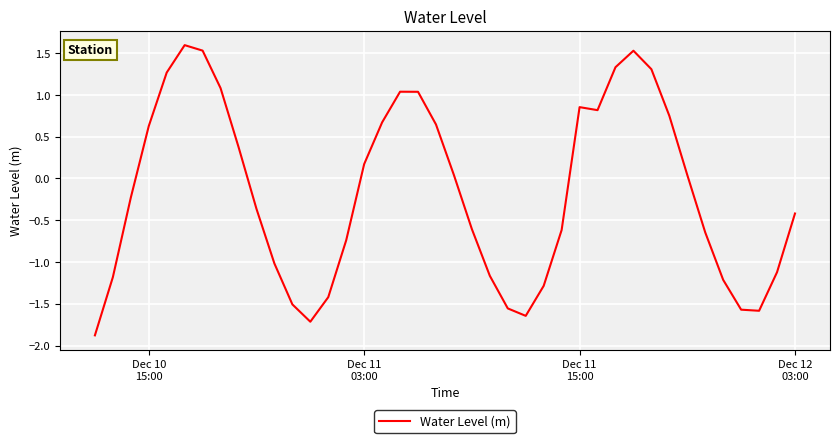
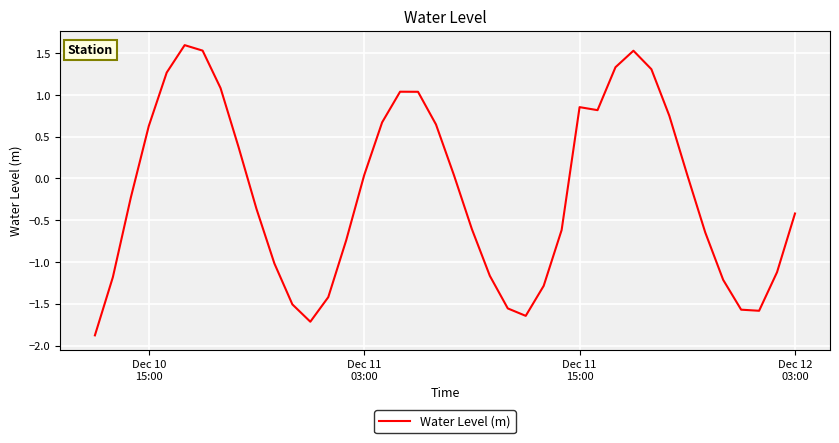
  {
    "Dec 10 15:00": 0.6,
-   "Dec 11 03:00": 0.2,
+   "Dec 11 03:00": 0.0,
    "Dec 11 15:00": 0.9,
    "Dec 12 03:00": -0.4
  }
